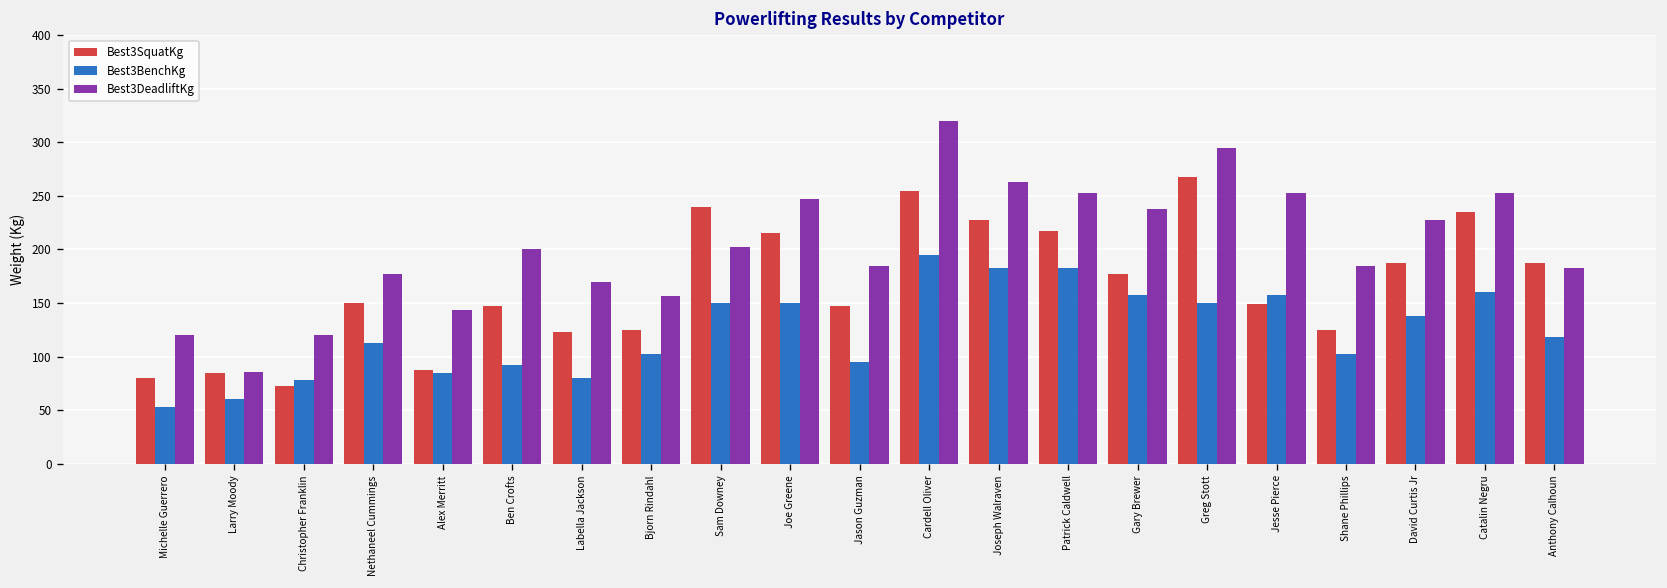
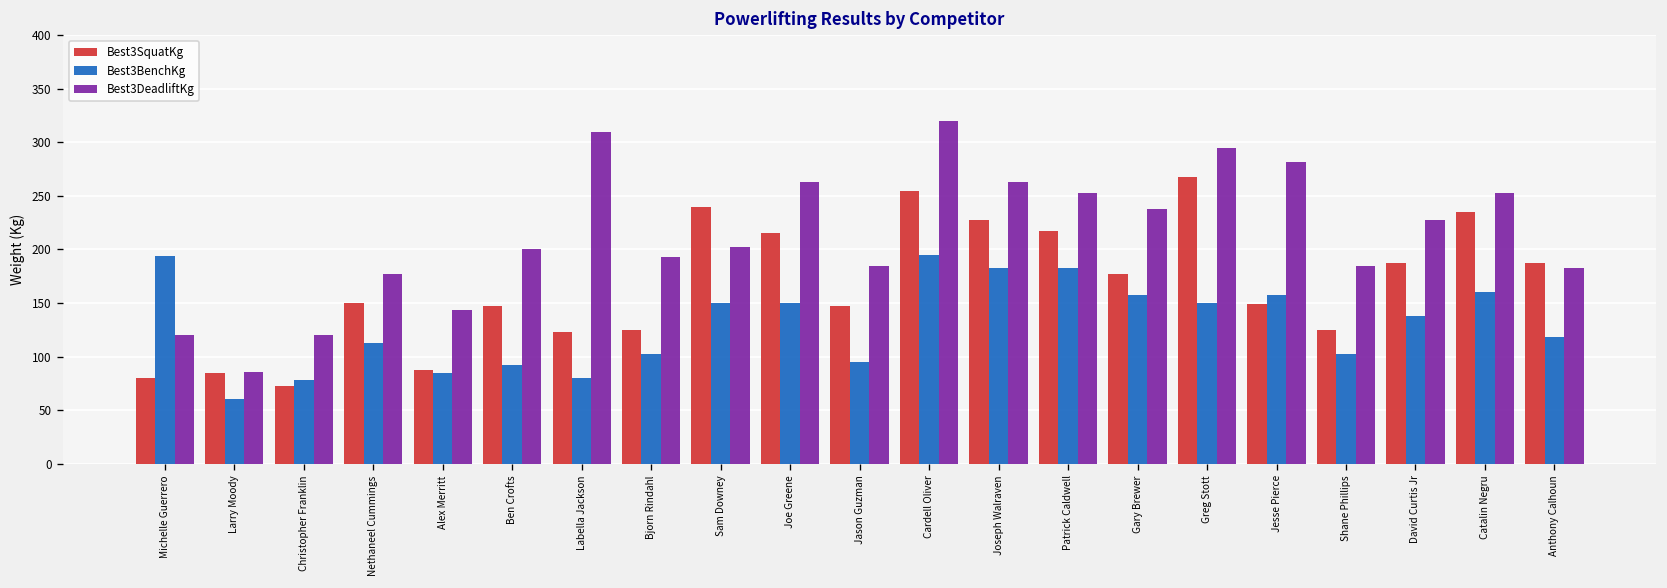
  {
    "Best3SquatKg": {
      "Michelle Guerrero": 80,
      "Larry Moody": 90,
      "Christopher Franklin": 70,
      "Nethaneel Cummings": 150,
      "Alex Merritt": 90,
      "Ben Crofts": 150,
      "Labella Jackson": 120,
      "Bjorn Rindahl": 130,
      "Sam Downey": 240,
      "Joe Greene": 220,
      "Jason Guzman": 150,
      "Cardell Oliver": 260,
      "Joseph Walraven": 230,
      "Patrick Caldwell": 220,
      "Gary Brewer": 180,
      "Greg Stott": 270,
      "Jesse Pierce": 150,
      "Shane Phillips": 130,
      "David Curtis Jr": 190,
      "Catalin Negru": 240,
      "Anthony Calhoun": 190
    },
    "Best3BenchKg": {
-     "Michelle Guerrero": 50,
+     "Michelle Guerrero": 190,
      "Larry Moody": 60,
      "Christopher Franklin": 80,
      "Nethaneel Cummings": 110,
      "Alex Merritt": 90,
      "Ben Crofts": 90,
      "Labella Jackson": 80,
      "Bjorn Rindahl": 100,
      "Sam Downey": 150,
      "Joe Greene": 150,
      "Jason Guzman": 100,
      "Cardell Oliver": 200,
      "Joseph Walraven": 180,
      "Patrick Caldwell": 180,
      "Gary Brewer": 160,
      "Greg Stott": 150,
      "Jesse Pierce": 160,
      "Shane Phillips": 100,
      "David Curtis Jr": 140,
      "Catalin Negru": 160,
      "Anthony Calhoun": 120
    },
    "Best3DeadliftKg": {
      "Michelle Guerrero": 120,
      "Larry Moody": 90,
      "Christopher Franklin": 120,
      "Nethaneel Cummings": 180,
      "Alex Merritt": 140,
      "Ben Crofts": 200,
-     "Labella Jackson": 170,
-     "Bjorn Rindahl": 160,
+     "Labella Jackson": 310,
+     "Bjorn Rindahl": 190,
      "Sam Downey": 200,
-     "Joe Greene": 250,
+     "Joe Greene": 260,
      "Jason Guzman": 190,
      "Cardell Oliver": 320,
      "Joseph Walraven": 260,
      "Patrick Caldwell": 250,
      "Gary Brewer": 240,
      "Greg Stott": 300,
-     "Jesse Pierce": 250,
+     "Jesse Pierce": 280,
      "Shane Phillips": 190,
      "David Curtis Jr": 230,
      "Catalin Negru": 250,
      "Anthony Calhoun": 180
    }
  }
